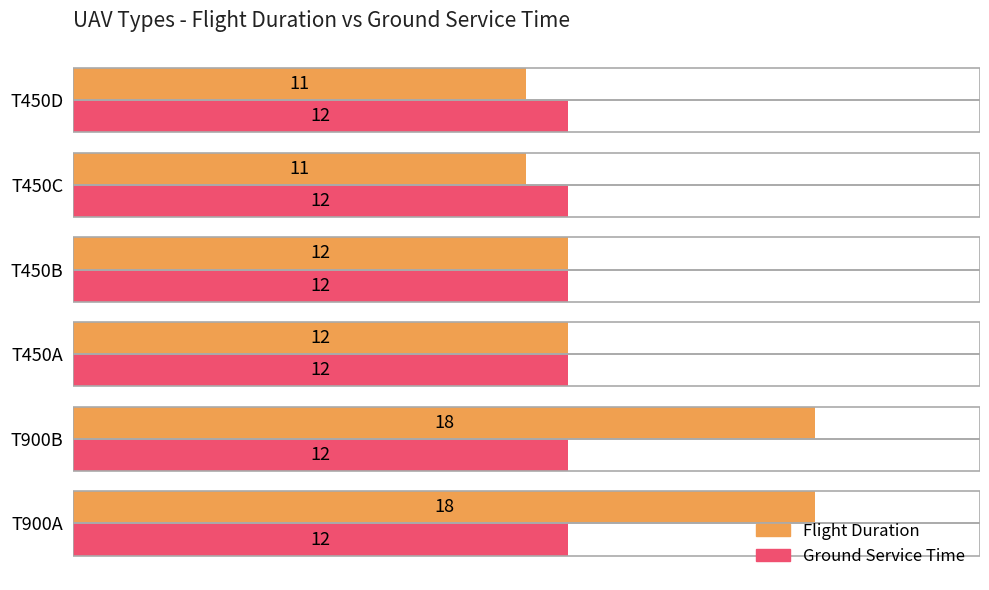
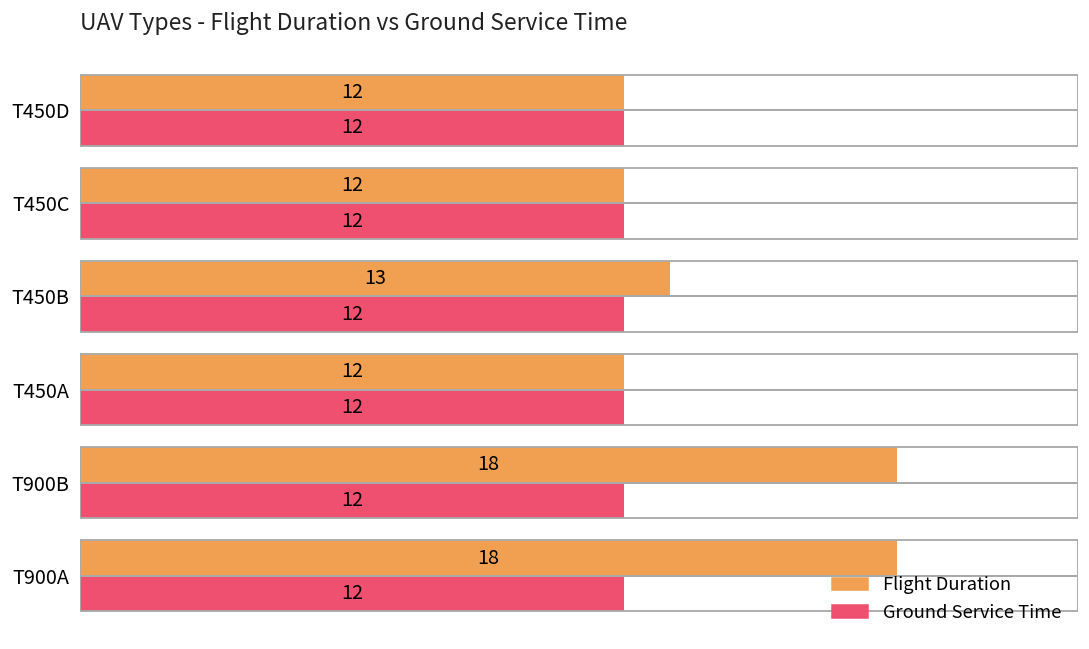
  {
    "Flight Duration": {
-     "T450D": 11,
-     "T450C": 11,
-     "T450B": 12,
+     "T450D": 12,
+     "T450C": 12,
+     "T450B": 13,
      "T450A": 12,
      "T900B": 18,
      "T900A": 18
    },
    "Ground Service Time": {
      "T450D": 12,
      "T450C": 12,
      "T450B": 12,
      "T450A": 12,
      "T900B": 12,
      "T900A": 12
    }
  }
